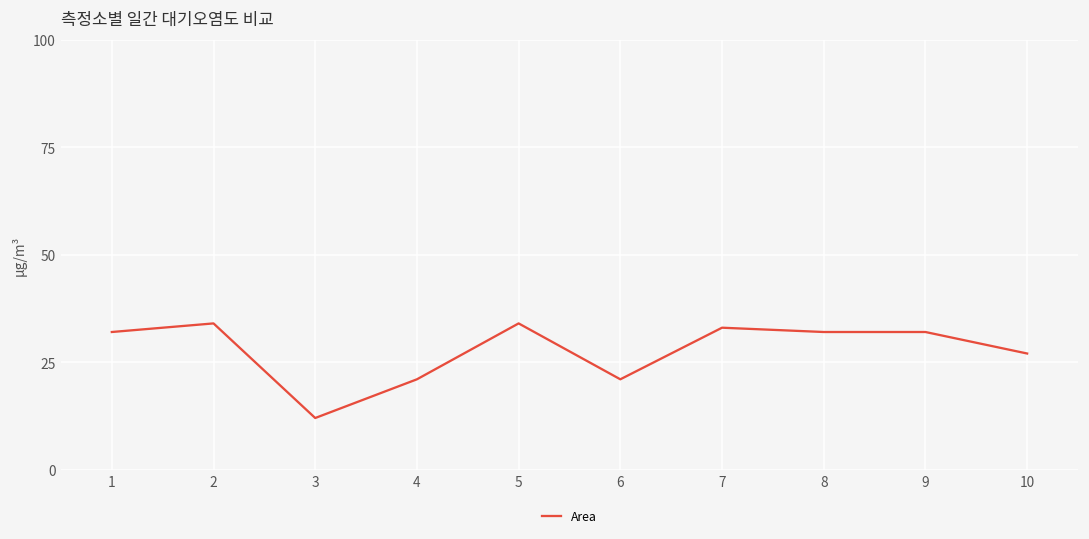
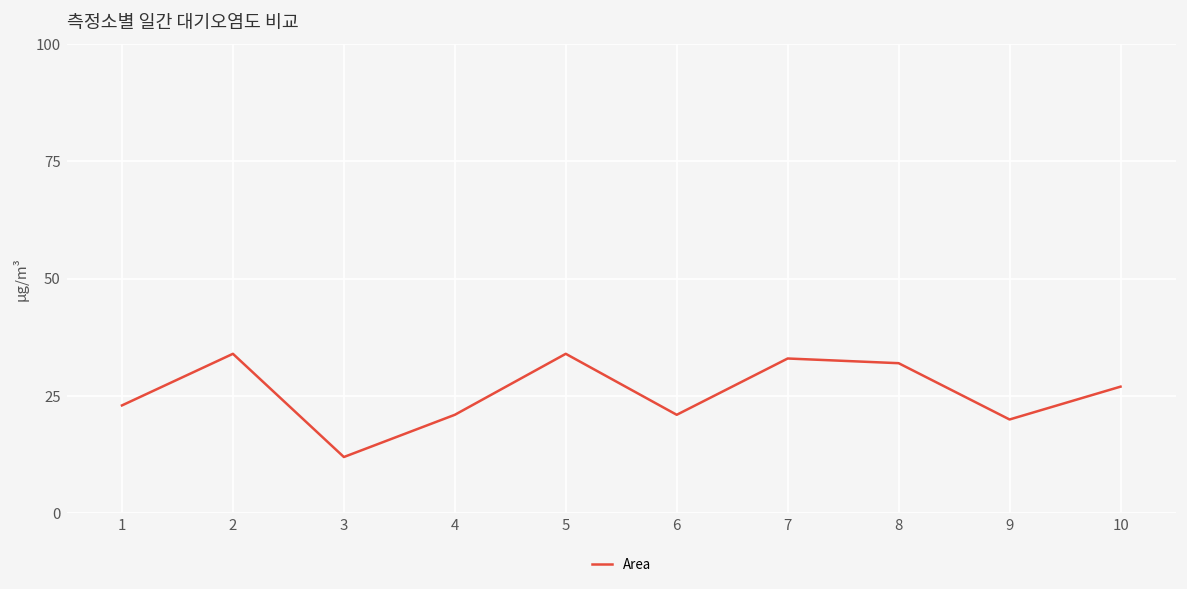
  {
-   "1": 32,
+   "1": 23,
    "2": 34,
    "3": 12,
    "4": 21,
    "5": 34,
    "6": 21,
    "7": 33,
    "8": 32,
-   "9": 32,
+   "9": 20,
    "10": 27
  }
